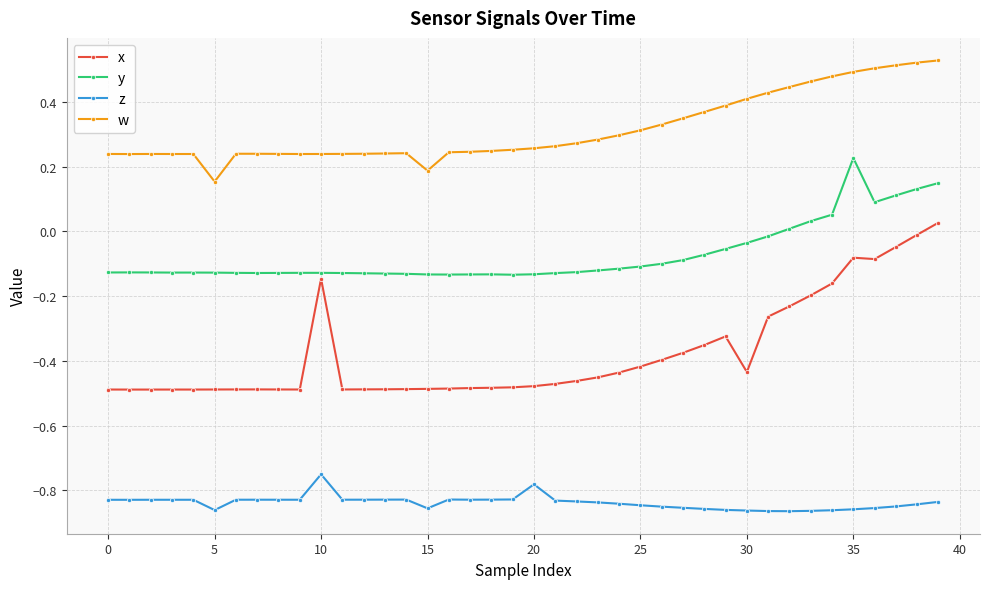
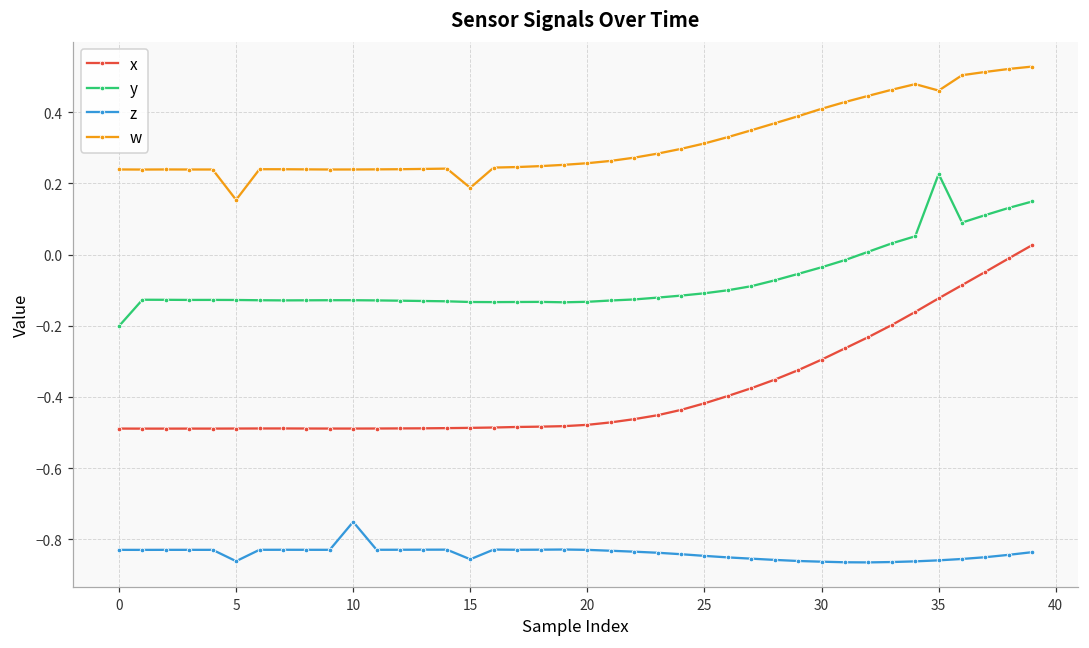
  {
    "x": {
      "0": -0.49,
      "5": -0.49,
-     "10": -0.15,
+     "10": -0.49,
      "15": -0.49,
      "20": -0.48,
      "25": -0.42,
-     "30": -0.43,
-     "35": -0.08
+     "30": -0.30,
+     "35": -0.12
    },
    "y": {
-     "0": -0.13,
+     "0": -0.20,
      "5": -0.13,
      "10": -0.13,
      "15": -0.13,
      "20": -0.13,
      "25": -0.11,
      "30": -0.04,
      "35": 0.23
    },
    "z": {
      "0": -0.83,
      "5": -0.86,
      "10": -0.75,
      "15": -0.86,
-     "20": -0.78,
+     "20": -0.83,
      "25": -0.85,
      "30": -0.86,
      "35": -0.86
    },
    "w": {
      "0": 0.24,
      "5": 0.15,
      "10": 0.24,
      "15": 0.19,
      "20": 0.26,
      "25": 0.31,
      "30": 0.41,
-     "35": 0.49
+     "35": 0.46
    }
  }
